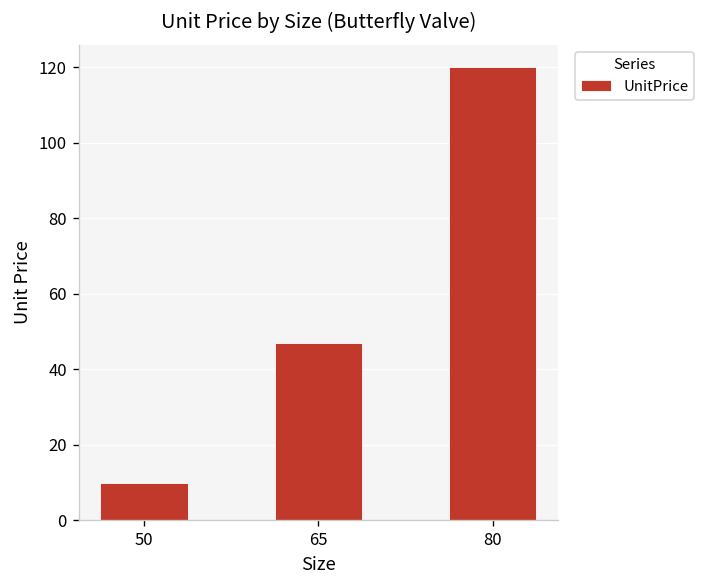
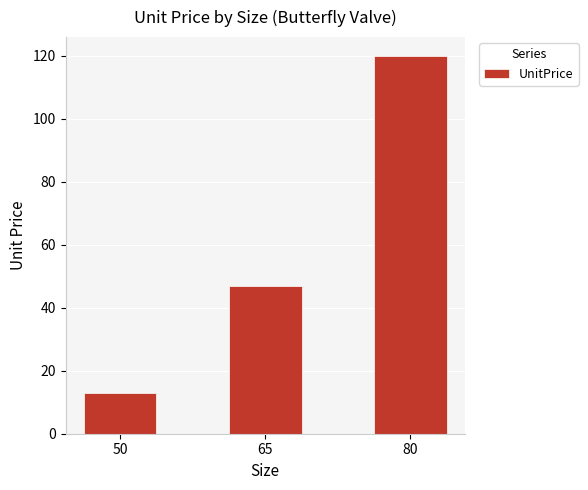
  {
-   "50": 10,
+   "50": 13,
    "65": 47,
    "80": 120
  }
